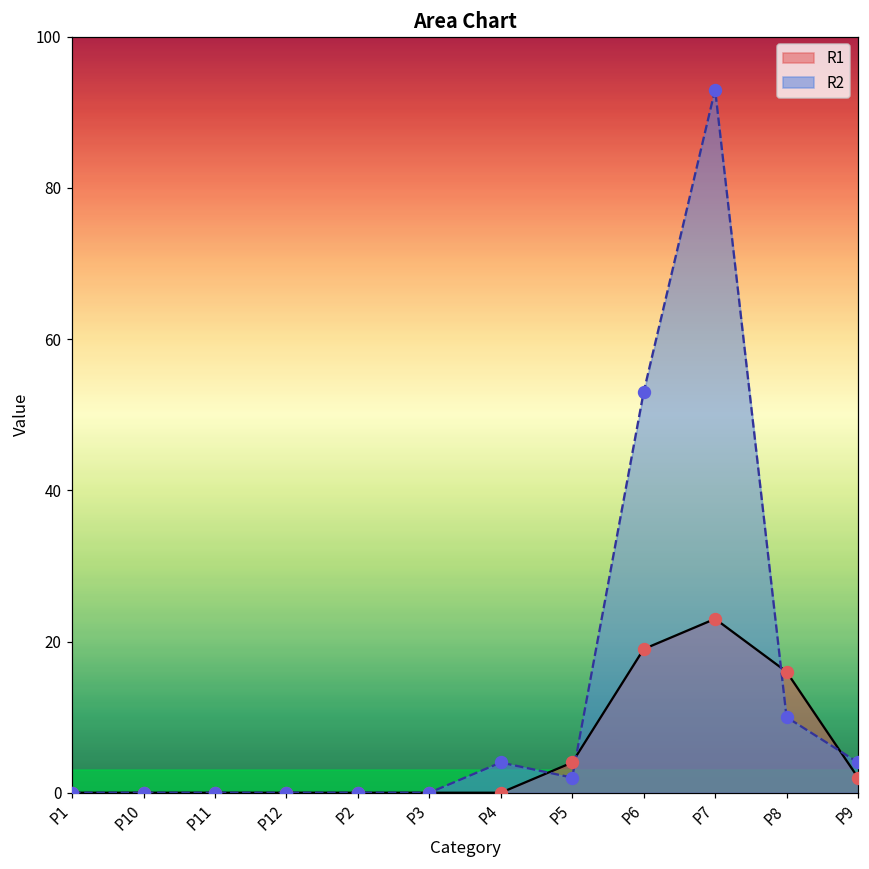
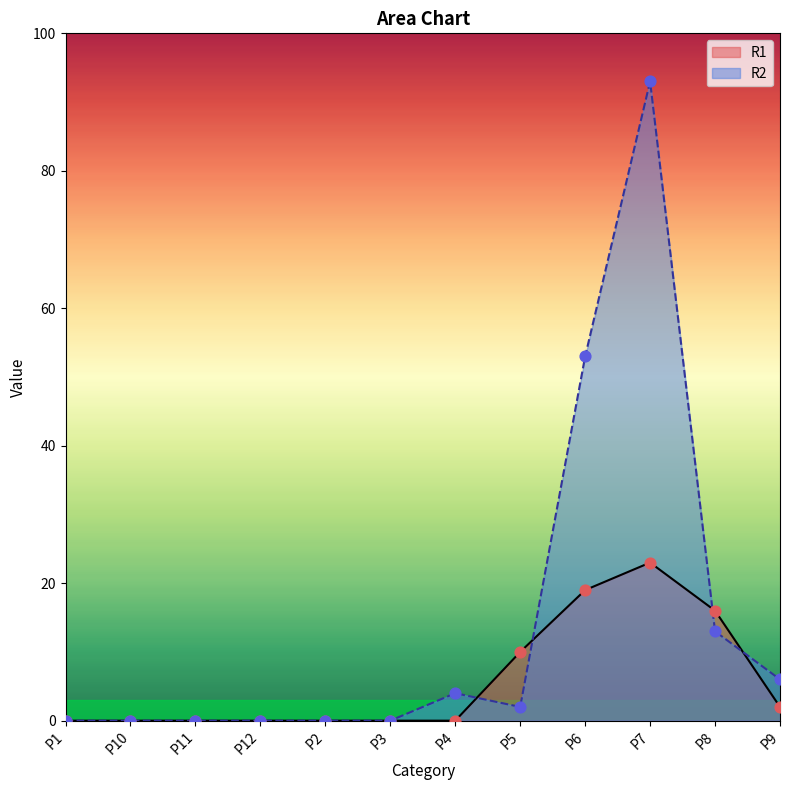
  {
    "R1": {
-     "P5": 4,
+     "P5": 10,
      "P6": 19,
      "P7": 23,
      "P8": 16
    },
    "R2": {
      "P4": 4,
      "P6": 53,
      "P7": 93,
-     "P8": 10,
-     "P9": 4
+     "P8": 13,
+     "P9": 6
    }
  }
